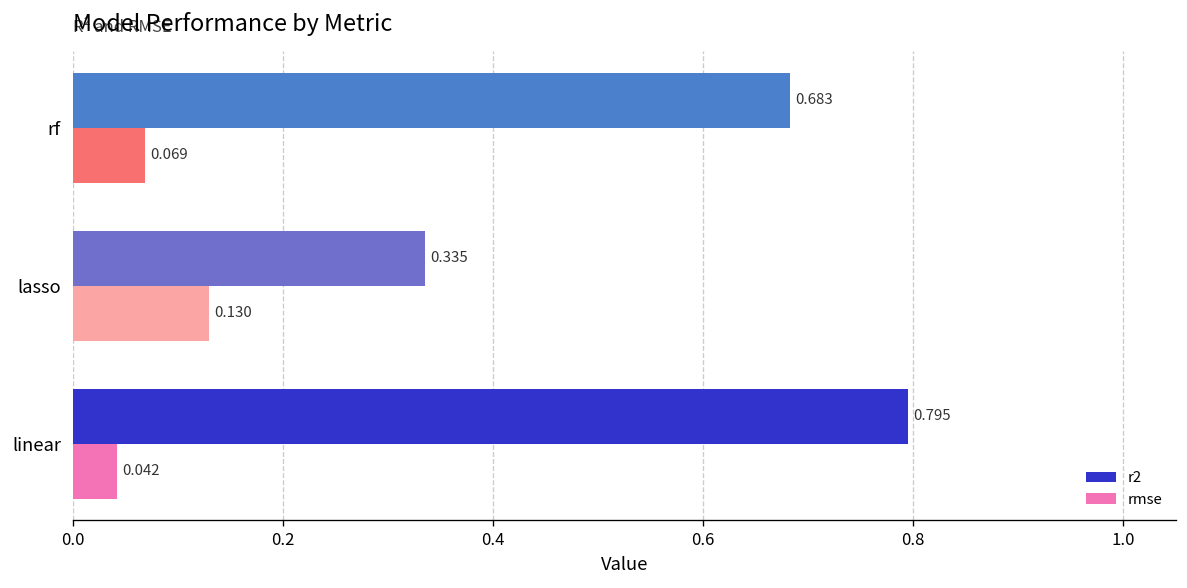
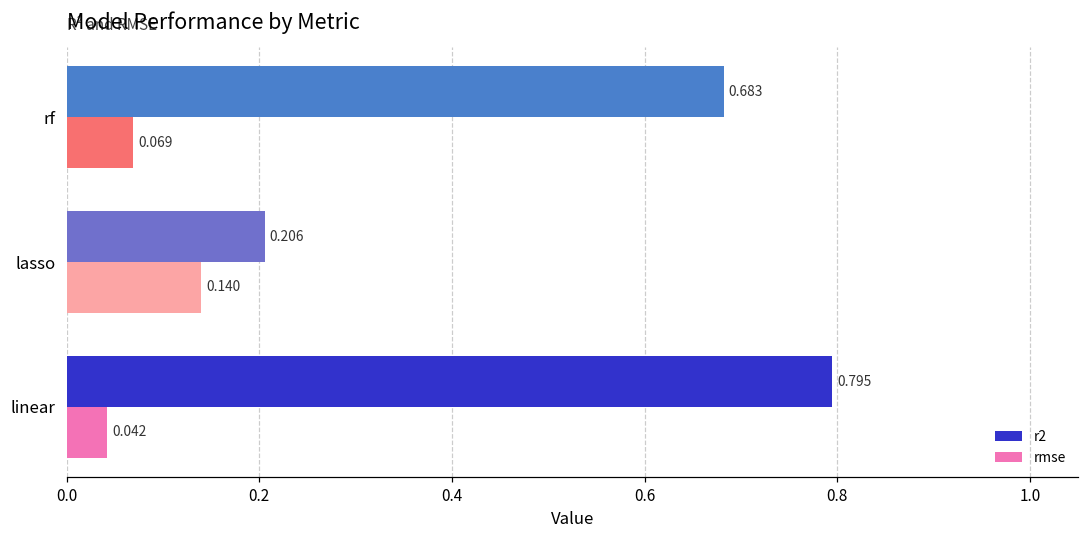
  {
    "r2": {
      "rf": 0.683,
-     "lasso": 0.335,
+     "lasso": 0.206,
      "linear": 0.795
    },
    "rmse": {
      "rf": 0.069,
-     "lasso": 0.130,
+     "lasso": 0.140,
      "linear": 0.042
    }
  }
